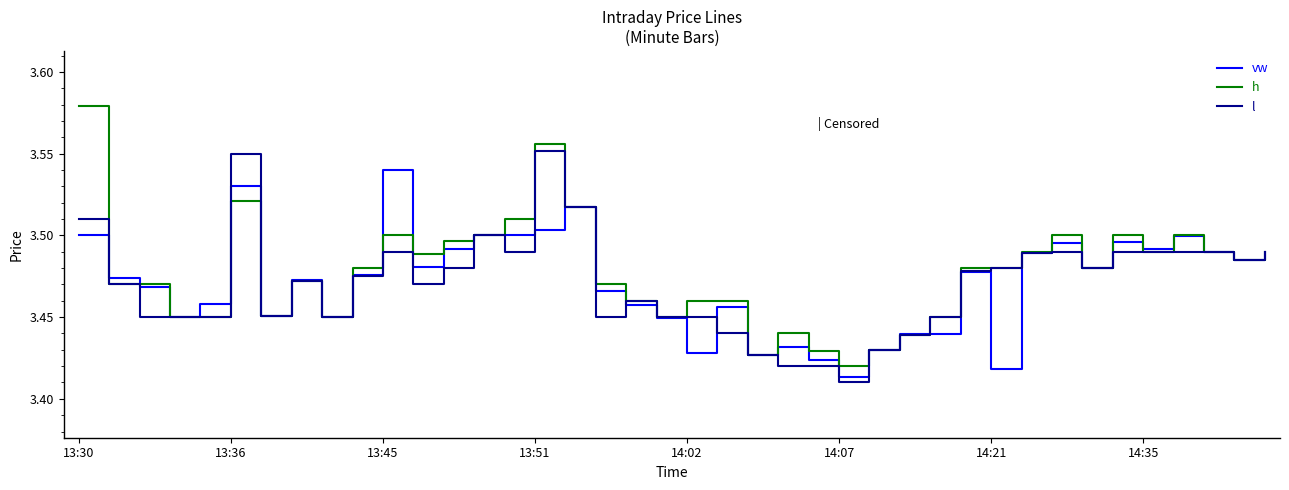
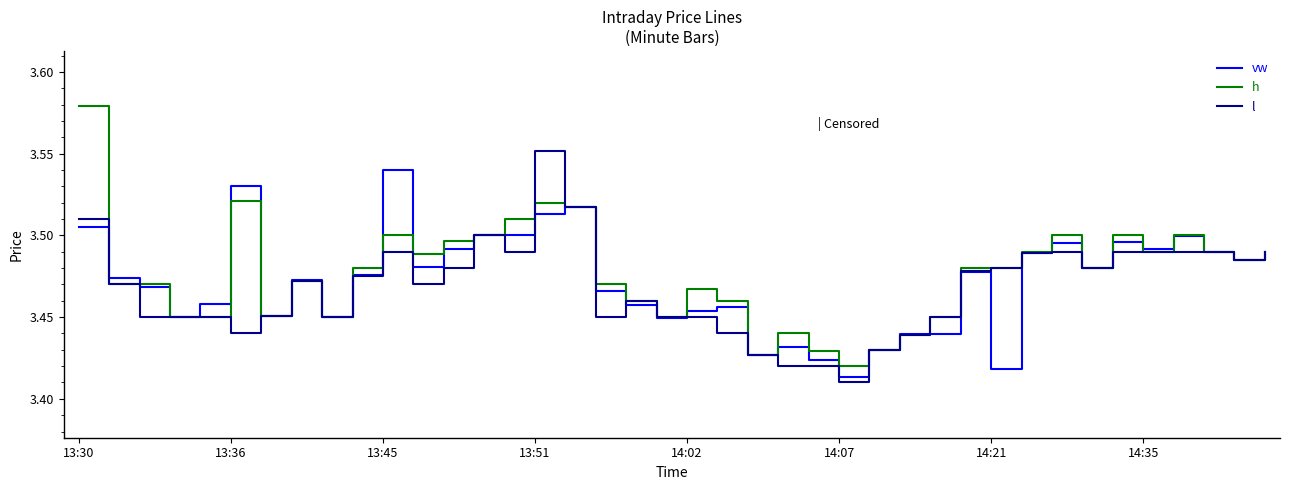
  {
    "vw": {
-     "13:30": 3.500,
+     "13:30": 3.505,
      "13:36": 3.530,
      "13:45": 3.540,
-     "13:51": 3.503,
-     "14:02": 3.428,
+     "13:51": 3.513,
+     "14:02": 3.454,
      "14:07": 3.413,
      "14:21": 3.418,
      "14:35": 3.492
    },
    "h": {
      "13:30": 3.579,
      "13:36": 3.521,
      "13:45": 3.500,
-     "13:51": 3.556,
-     "14:02": 3.460,
+     "13:51": 3.520,
+     "14:02": 3.467,
      "14:07": 3.420
    },
    "l": {
      "13:30": 3.51,
-     "13:36": 3.55,
+     "13:36": 3.44,
      "13:45": 3.49,
      "13:51": 3.552,
      "14:02": 3.45,
      "14:07": 3.41
    }
  }
